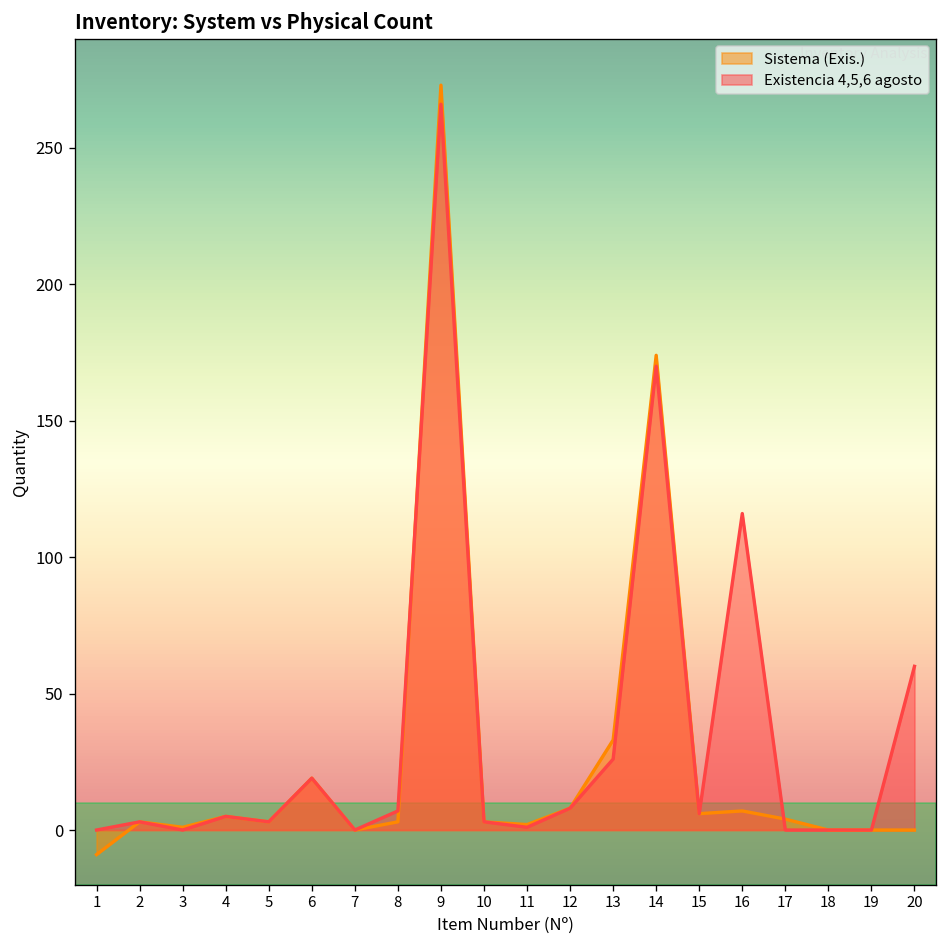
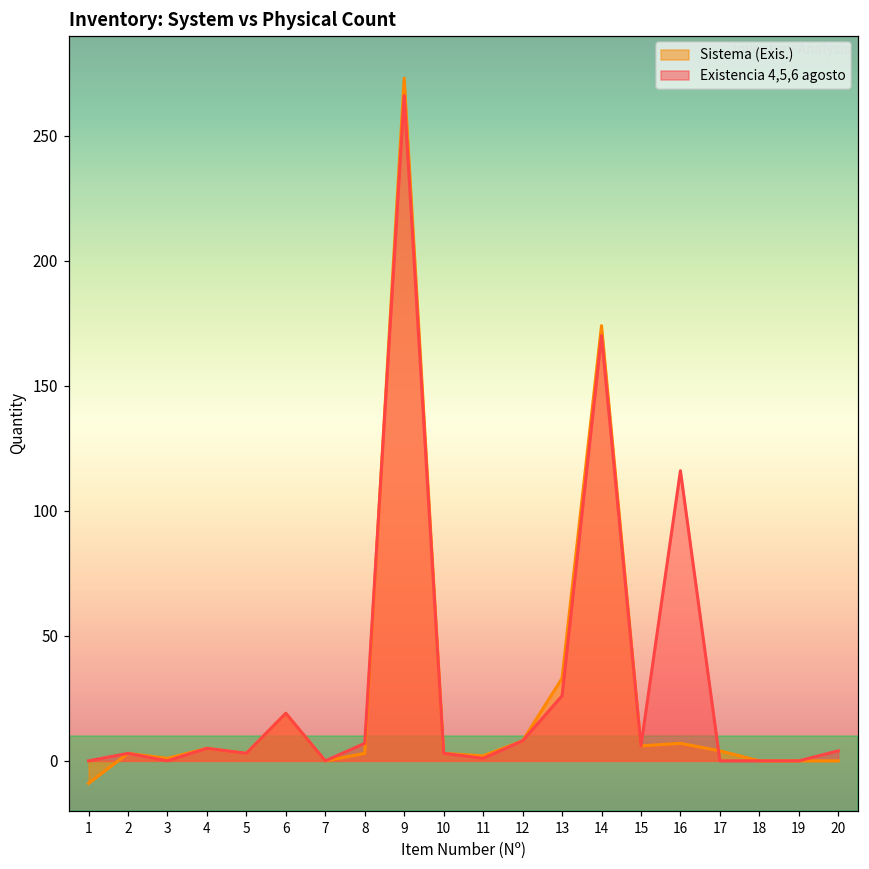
  {
    "Existencia 4,5,6 agosto": {
      "8": 7,
      "9": 266,
      "13": 26,
      "14": 170,
      "16": 116,
      "17": 0,
-     "20": 60
+     "20": 4
    }
  }
